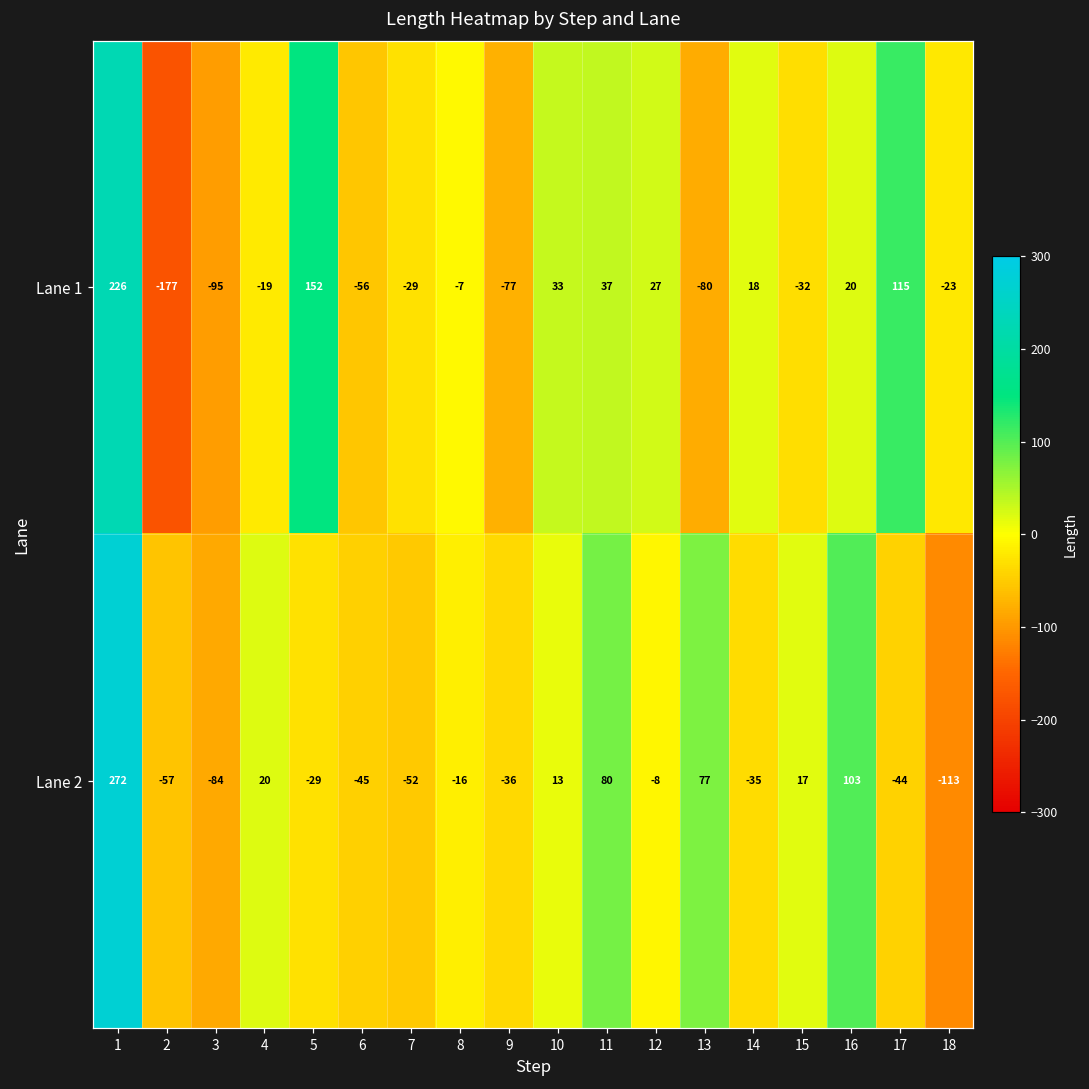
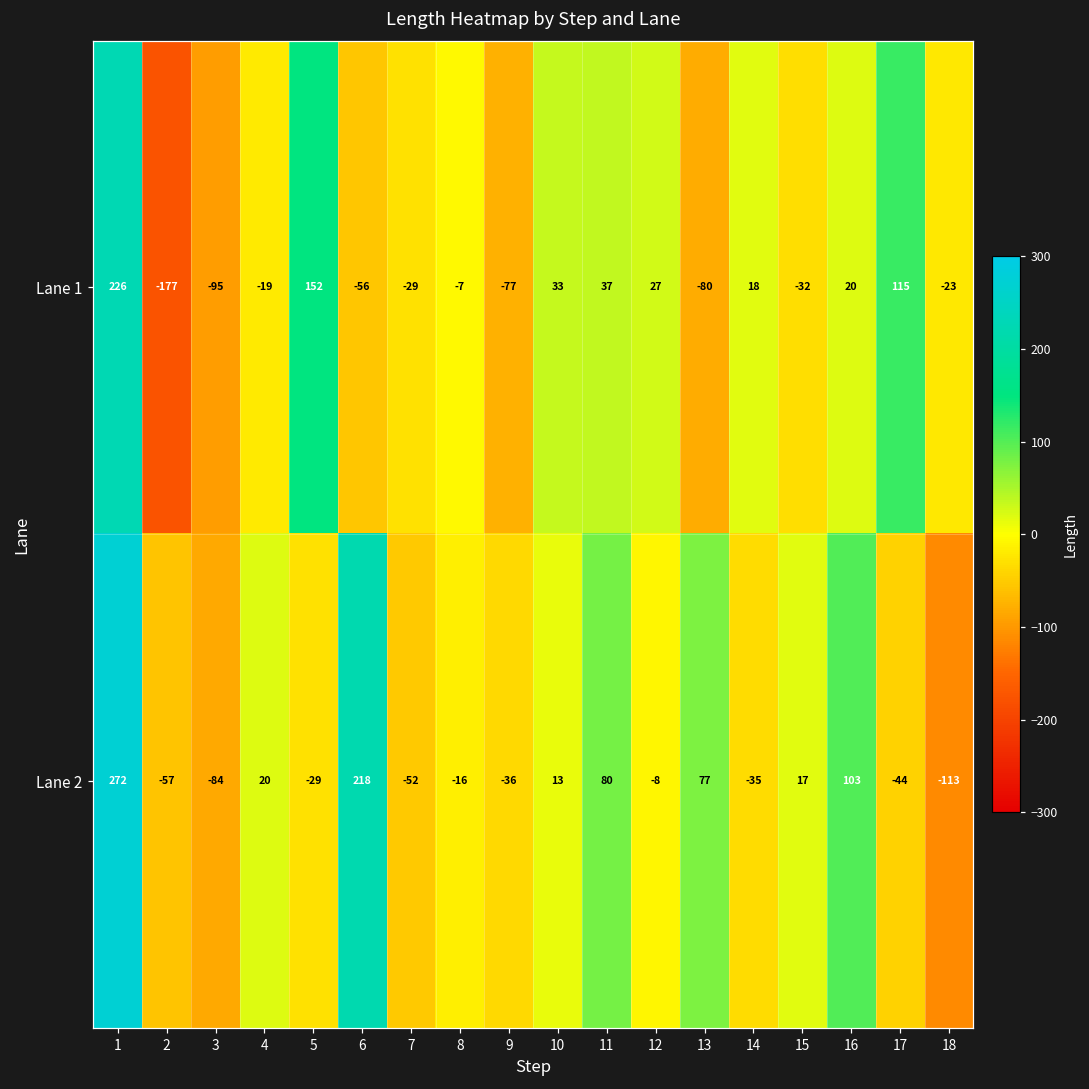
  {
    "Lane 1": {
      "1": 226,
      "2": -177,
      "3": -95,
      "4": -19,
      "5": 152,
      "6": -56,
      "7": -29,
      "8": -7,
      "9": -77,
      "10": 33,
      "11": 37,
      "12": 27,
      "13": -80,
      "14": 18,
      "15": -32,
      "16": 20,
      "17": 115,
      "18": -23
    },
    "Lane 2": {
      "1": 272,
      "2": -57,
      "3": -84,
      "4": 20,
      "5": -29,
-     "6": -45,
+     "6": 218,
      "7": -52,
      "8": -16,
      "9": -36,
      "10": 13,
      "11": 80,
      "12": -8,
      "13": 77,
      "14": -35,
      "15": 17,
      "16": 103,
      "17": -44,
      "18": -113
    }
  }
